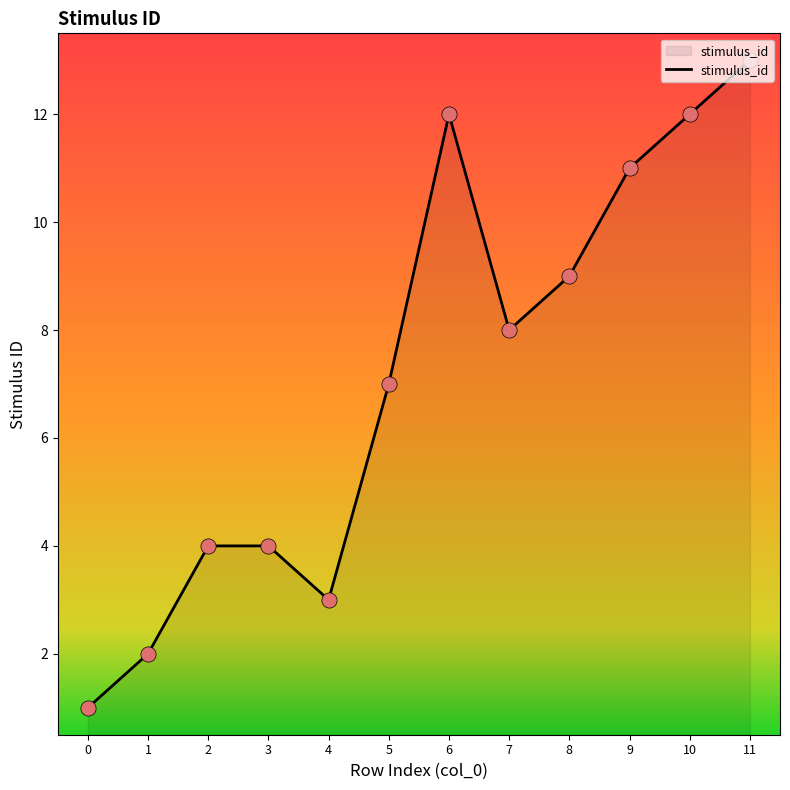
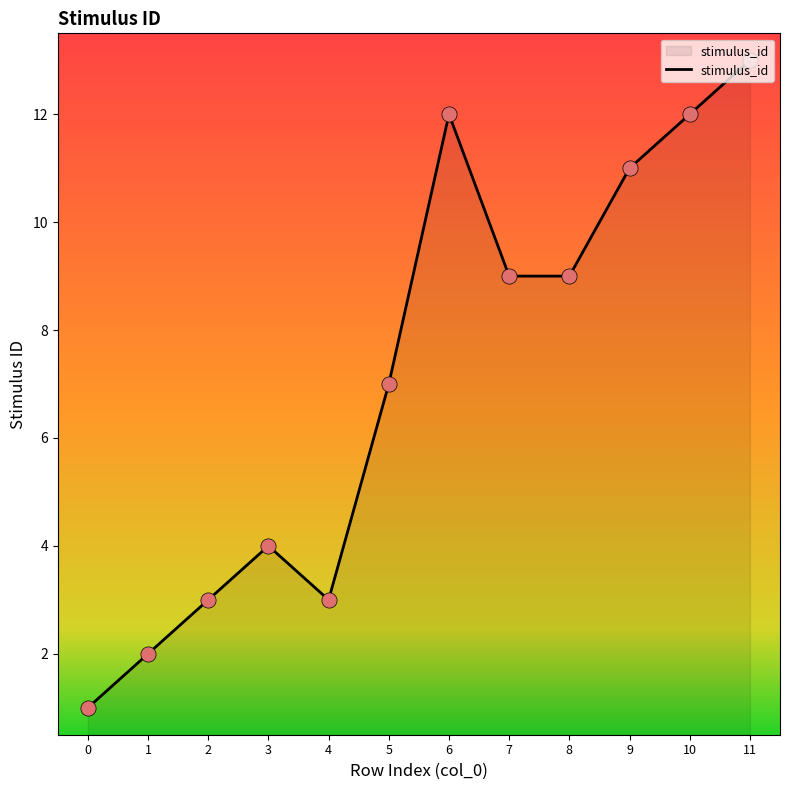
  {
    "0": 1,
    "1": 2,
-   "2": 4,
+   "2": 3,
    "3": 4,
    "4": 3,
    "5": 7,
    "6": 12,
-   "7": 8,
+   "7": 9,
    "8": 9,
    "9": 11,
    "10": 12
  }
